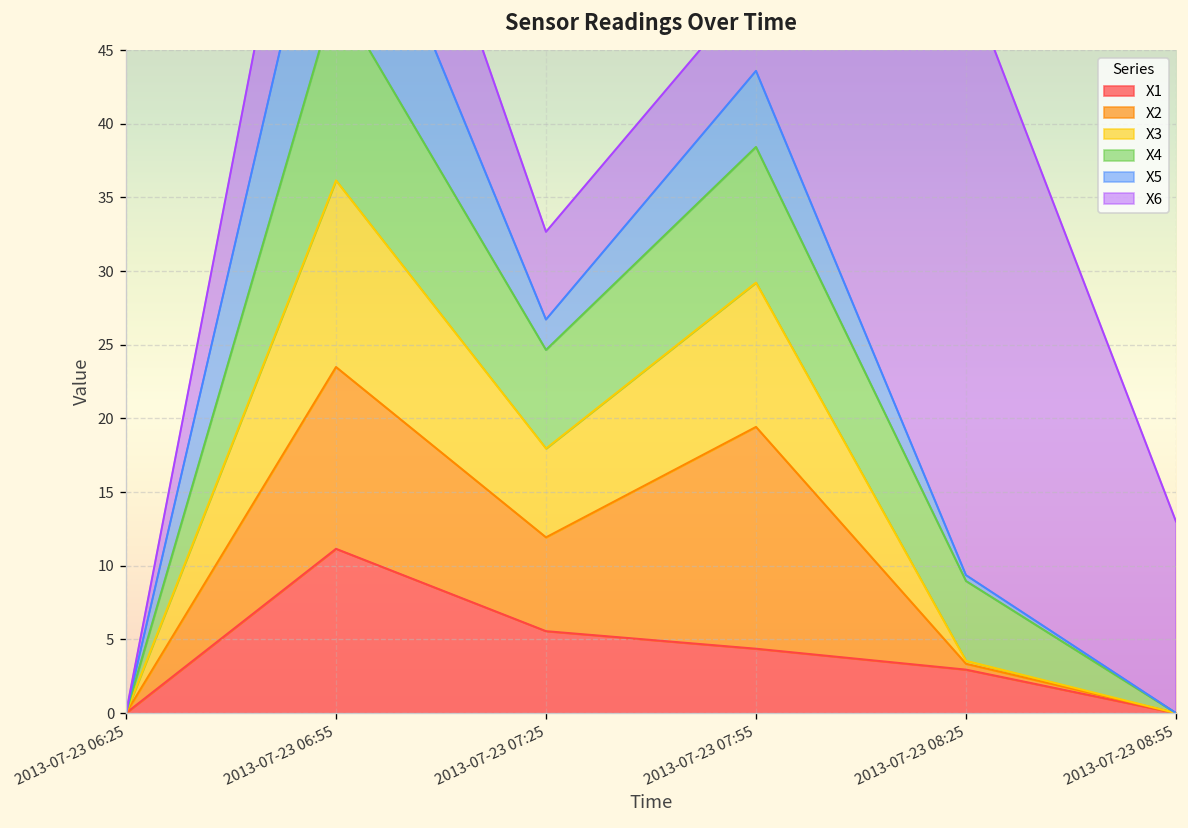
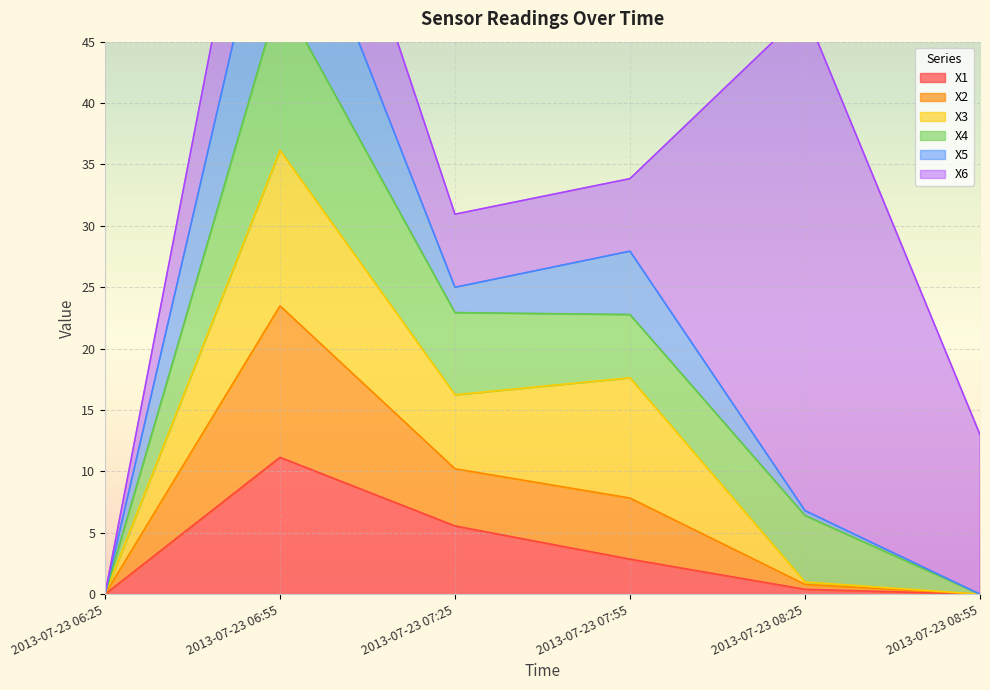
  {
    "X1": {
      "2013-07-23 06:55": 11.1,
      "2013-07-23 07:25": 5.6,
-     "2013-07-23 07:55": 4.4,
-     "2013-07-23 08:25": 2.9
+     "2013-07-23 07:55": 2.9,
+     "2013-07-23 08:25": 0.4
    },
    "X2": {
      "2013-07-23 06:55": 12.3,
-     "2013-07-23 07:25": 6.4,
-     "2013-07-23 07:55": 15.1
+     "2013-07-23 07:25": 4.7,
+     "2013-07-23 07:55": 5.0
    },
    "X3": {
      "2013-07-23 06:55": 12.7,
      "2013-07-23 07:25": 6.0,
      "2013-07-23 07:55": 9.8
    },
    "X4": {
      "2013-07-23 07:25": 6.7,
-     "2013-07-23 07:55": 9.2,
+     "2013-07-23 07:55": 5.1,
      "2013-07-23 08:25": 5.4
    },
    "X5": {
      "2013-07-23 07:25": 2.1,
      "2013-07-23 07:55": 5.2,
      "2013-07-23 08:25": 0.4
    },
    "X6": {
      "2013-07-23 07:25": 6.0,
      "2013-07-23 08:55": 13.0
    }
  }
